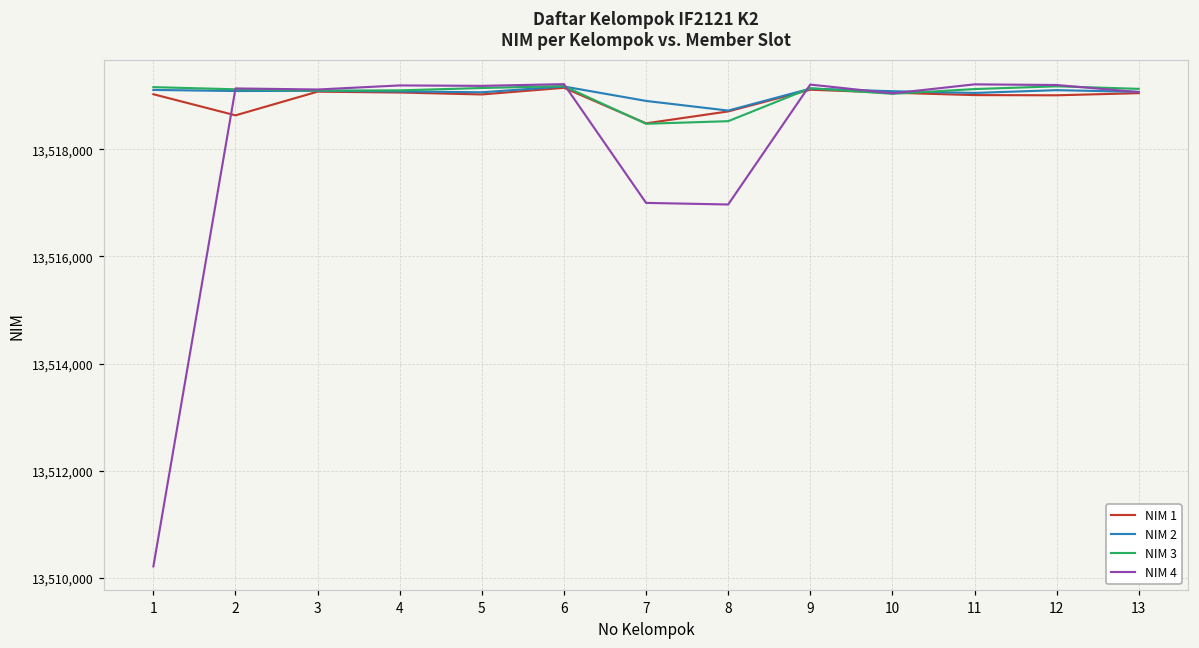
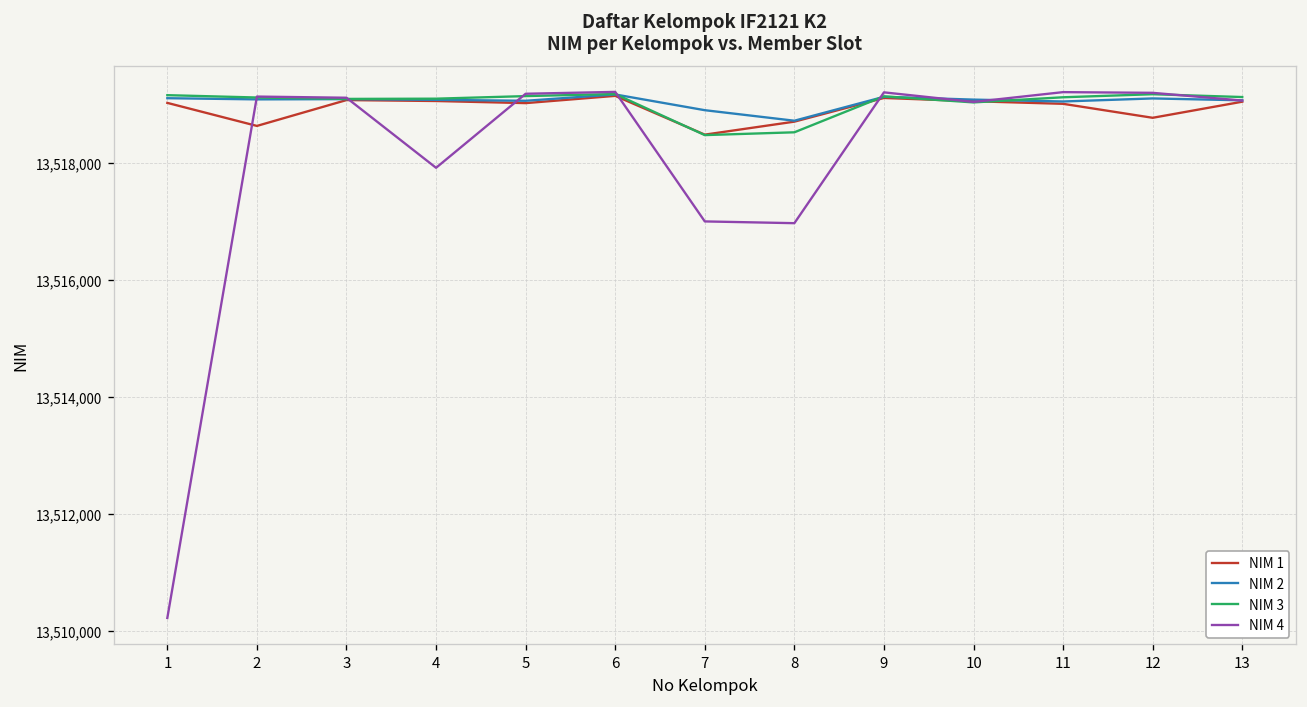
  {
    "NIM 1": {
      "1": "13,519,000",
      "2": "13,518,600",
-     "12": "13,519,000"
+     "12": "13,518,800"
    },
    "NIM 2": {
      "1": "13,519,100",
      "7": "13,518,900",
      "12": "13,519,100"
    },
    "NIM 3": {
      "1": "13,519,200",
      "8": "13,518,500",
      "11": "13,519,100",
      "13": "13,519,100"
    },
    "NIM 4": {
      "1": "13,510,200",
-     "4": "13,519,200",
+     "4": "13,517,900",
      "7": "13,517,000",
      "8": "13,517,000",
      "9": "13,519,200",
      "11": "13,519,200"
    }
  }
